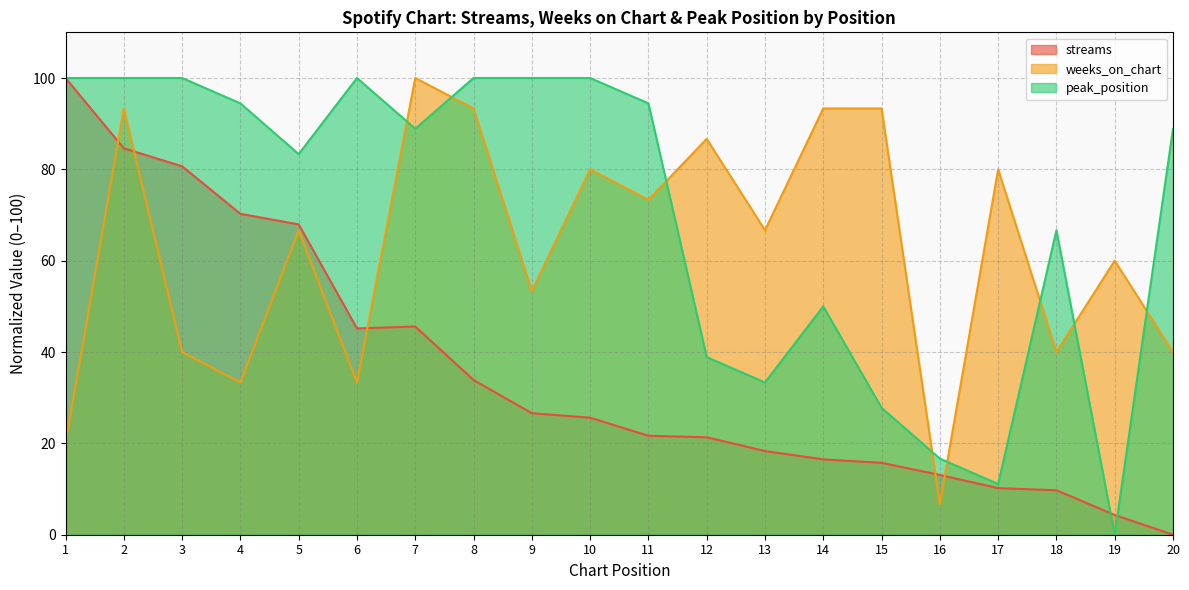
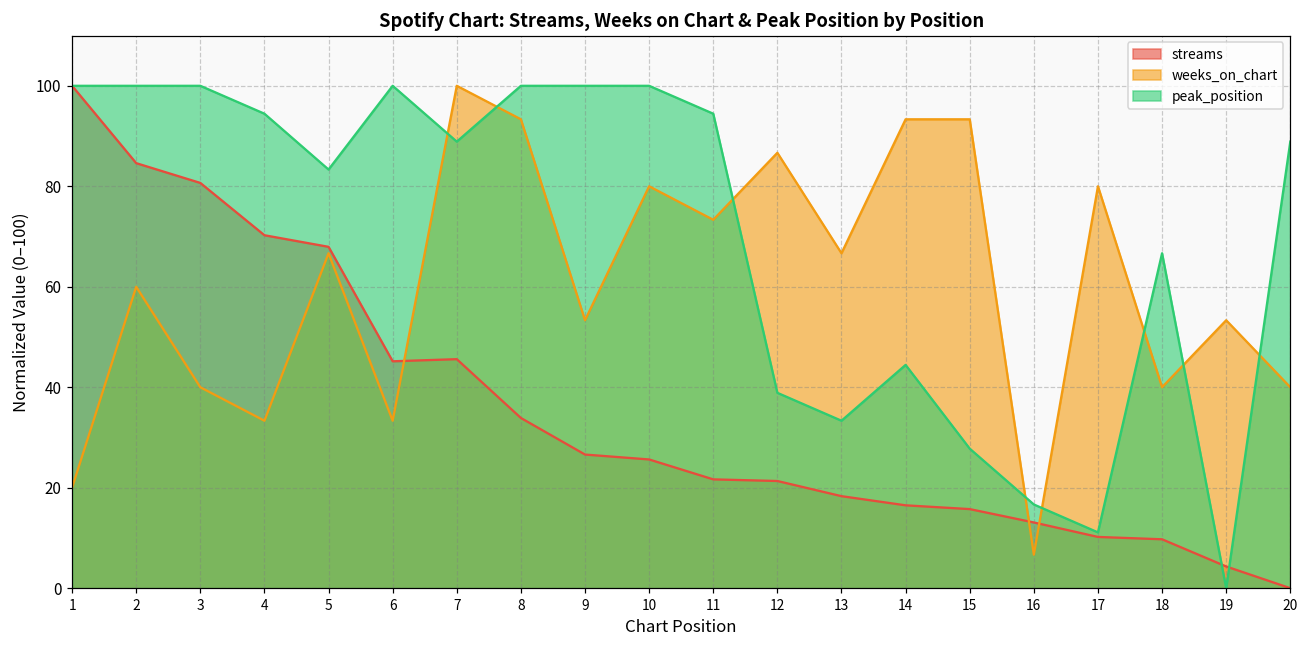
  {
    "streams": {
      "2": 85,
      "3": 81,
      "4": 70,
      "5": 68,
      "6": 45,
      "7": 46,
      "8": 34,
      "9": 27,
      "10": 26,
      "11": 22,
      "12": 21,
      "13": 18,
      "14": 16,
      "15": 16,
      "16": 13,
      "17": 10,
      "18": 10,
      "19": 4,
      "20": 0
    },
    "weeks_on_chart": {
      "1": 20,
-     "2": 93,
+     "2": 60,
      "3": 40,
      "4": 33,
      "5": 67,
      "6": 33,
      "7": 100,
      "8": 93,
      "9": 53,
      "10": 80,
      "11": 73,
      "12": 87,
      "13": 67,
      "14": 93,
      "15": 93,
      "16": 7,
      "17": 80,
      "18": 40,
-     "19": 60,
+     "19": 53,
      "20": 40
    },
    "peak_position": {
      "2": 100,
      "3": 100,
      "4": 94,
      "5": 83,
      "6": 100,
      "7": 89,
      "8": 100,
      "9": 100,
      "10": 100,
      "11": 94,
      "12": 39,
      "13": 33,
-     "14": 50,
+     "14": 44,
      "15": 28,
      "16": 17,
      "17": 11,
      "18": 67,
      "19": 0,
      "20": 89
    }
  }
